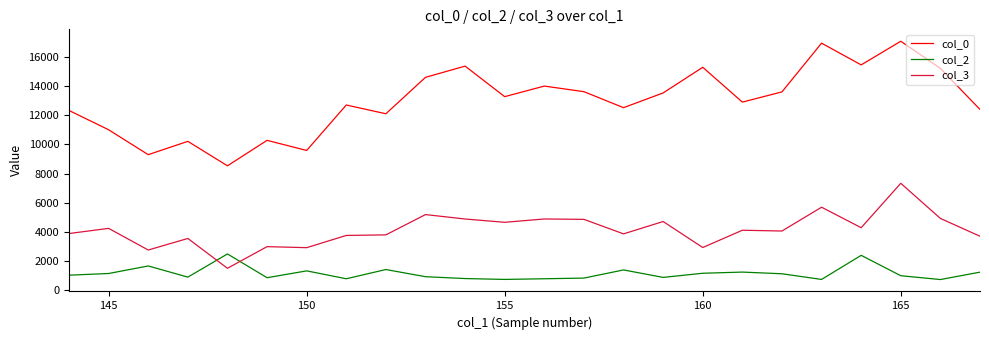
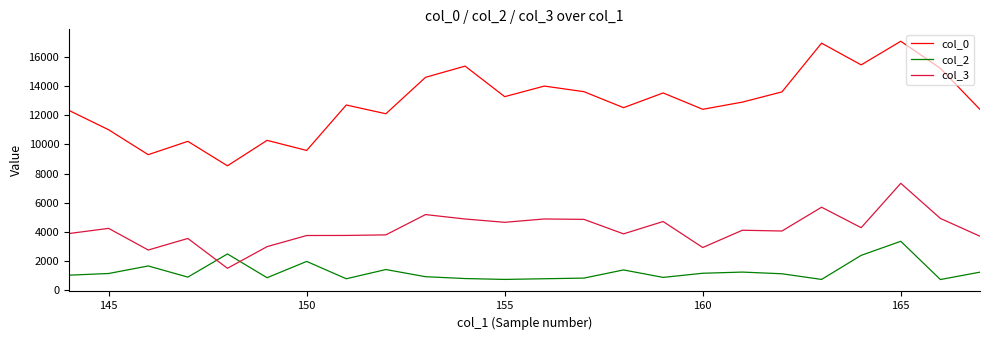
  {
    "col_0": {
      "145": 11000,
      "150": 9600,
      "155": 13300,
-     "160": 15300,
+     "160": 12400,
      "165": 17000
    },
    "col_2": {
      "145": 1200,
-     "150": 1300,
+     "150": 2000,
      "155": 800,
      "160": 1200,
-     "165": 1000
+     "165": 3400
    },
    "col_3": {
      "145": 4200,
-     "150": 2900,
+     "150": 3800,
      "155": 4700,
      "160": 2900,
      "165": 7300
    }
  }
